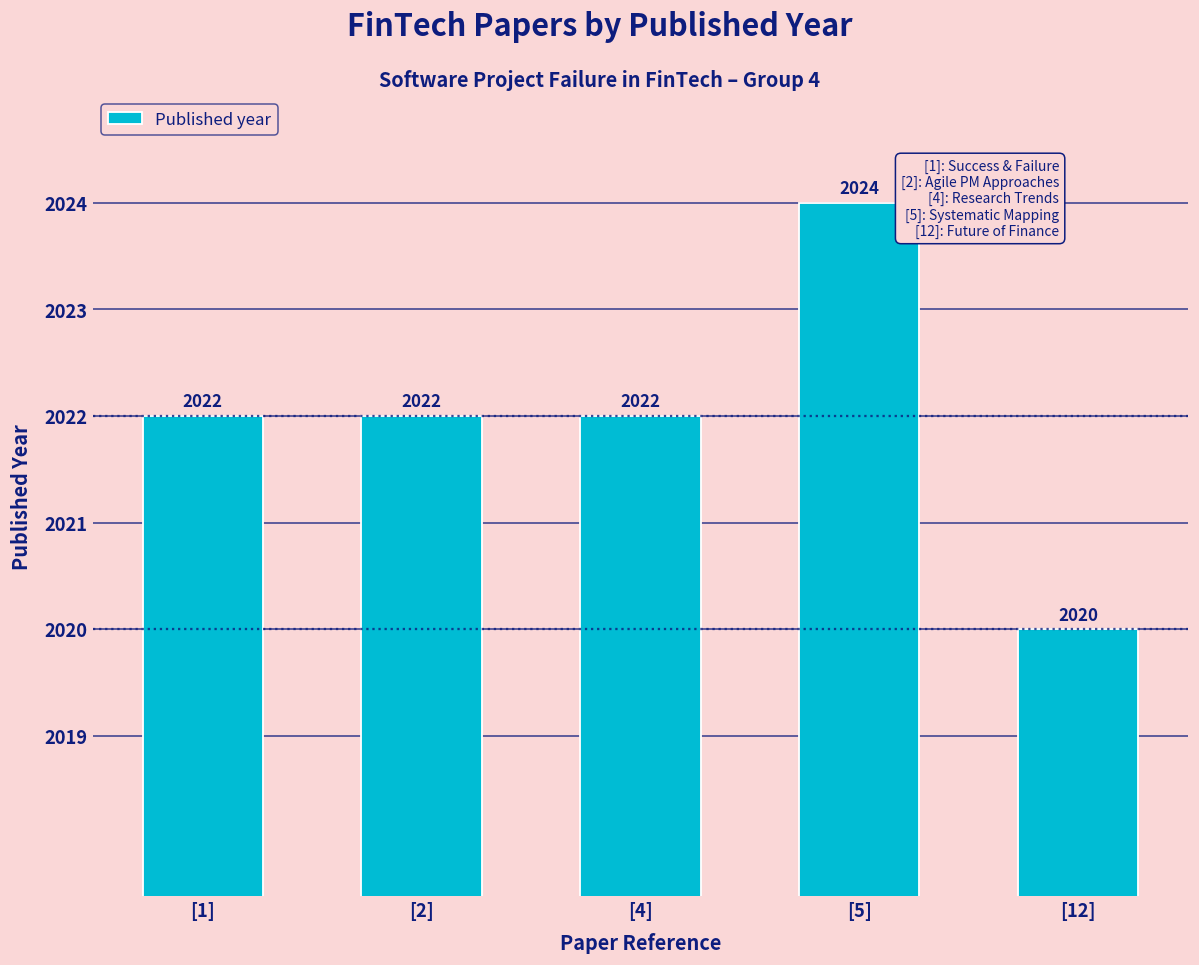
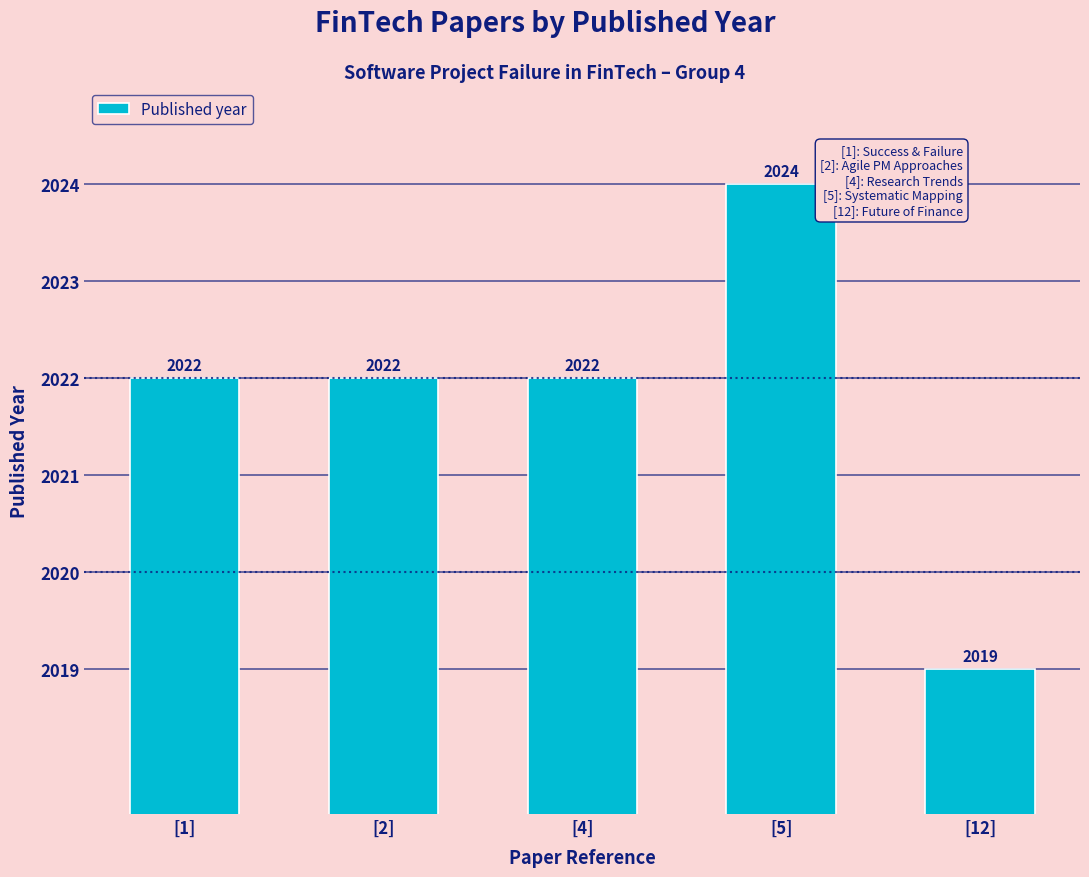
  {
    "[1]": 2022,
    "[2]": 2022,
    "[4]": 2022,
    "[5]": 2024,
-   "[12]": 2020
+   "[12]": 2019
  }
